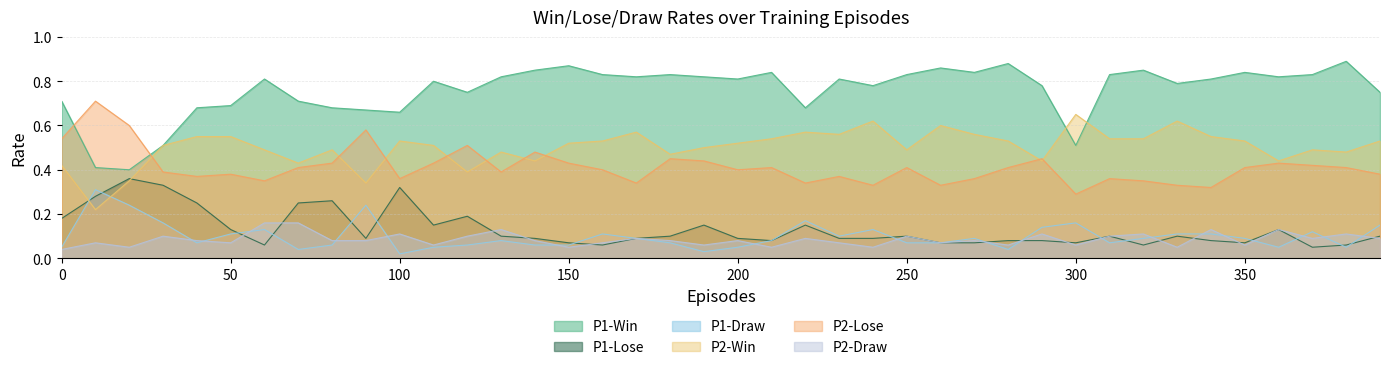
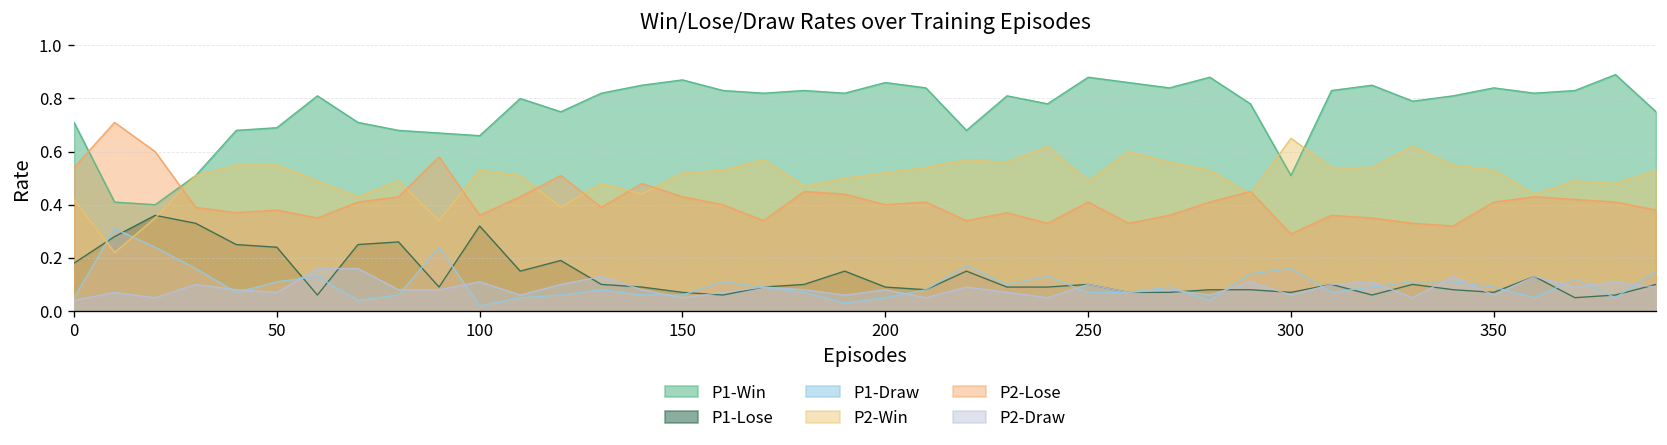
  {
    "P1-Win": {
      "0": 0.71,
      "50": 0.69,
      "100": 0.66,
      "150": 0.87,
-     "200": 0.81,
-     "250": 0.83,
+     "200": 0.86,
+     "250": 0.88,
      "300": 0.51,
      "350": 0.84
    },
    "P1-Lose": {
      "0": 0.18,
-     "50": 0.13,
+     "50": 0.24,
      "100": 0.32
    }
  }
